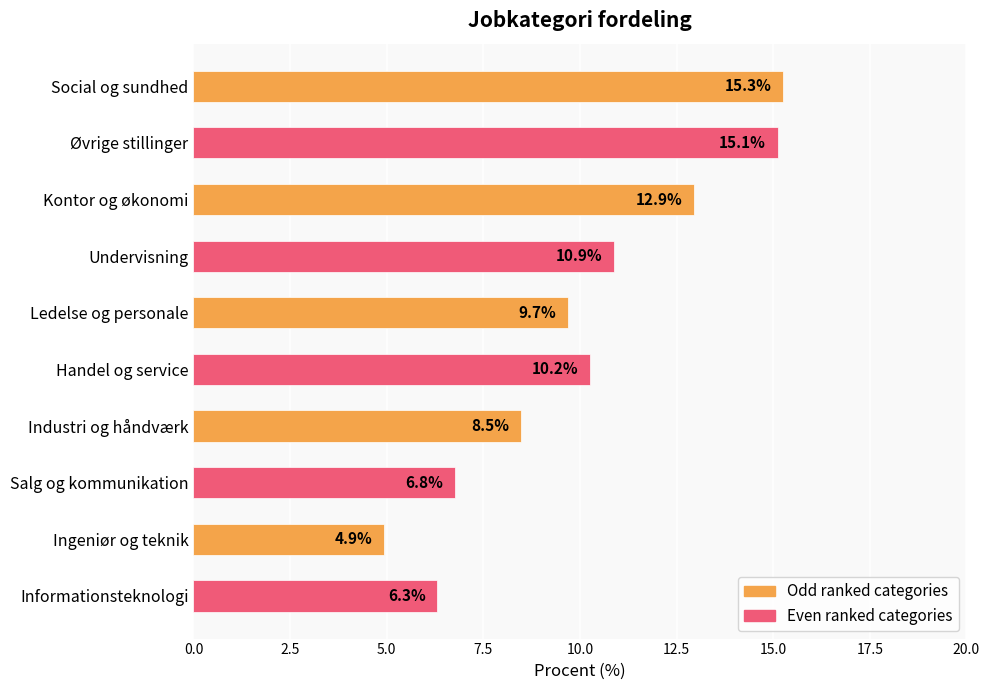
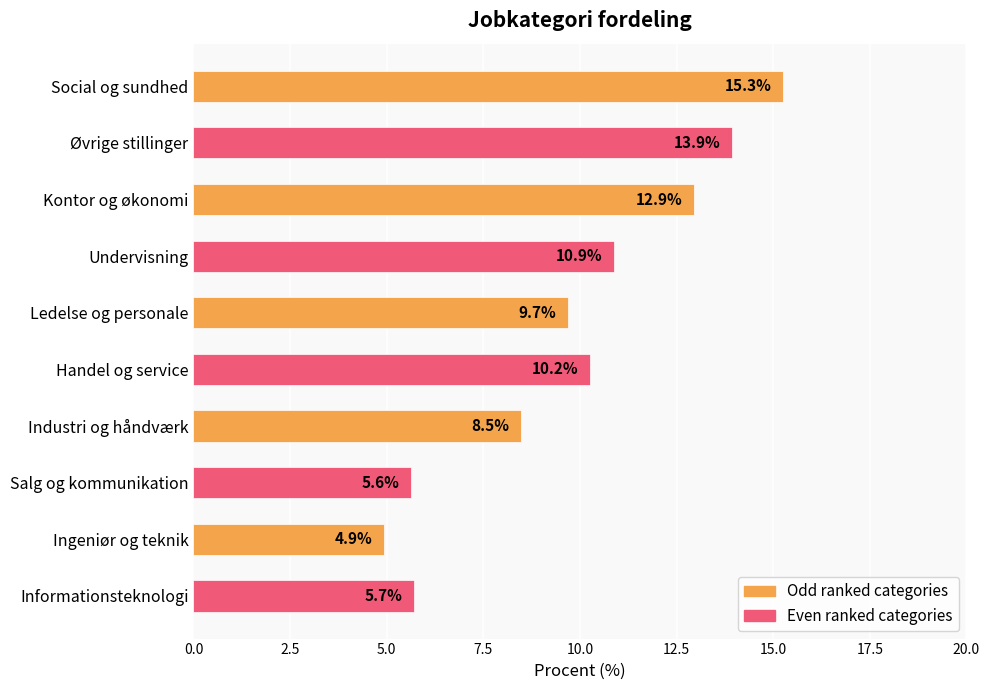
  {
    "Social og sundhed": "15.3%",
-   "Øvrige stillinger": "15.1%",
+   "Øvrige stillinger": "13.9%",
    "Kontor og økonomi": "12.9%",
    "Undervisning": "10.9%",
    "Ledelse og personale": "9.7%",
    "Handel og service": "10.2%",
    "Industri og håndværk": "8.5%",
-   "Salg og kommunikation": "6.8%",
+   "Salg og kommunikation": "5.6%",
    "Ingeniør og teknik": "4.9%",
-   "Informationsteknologi": "6.3%"
+   "Informationsteknologi": "5.7%"
  }
